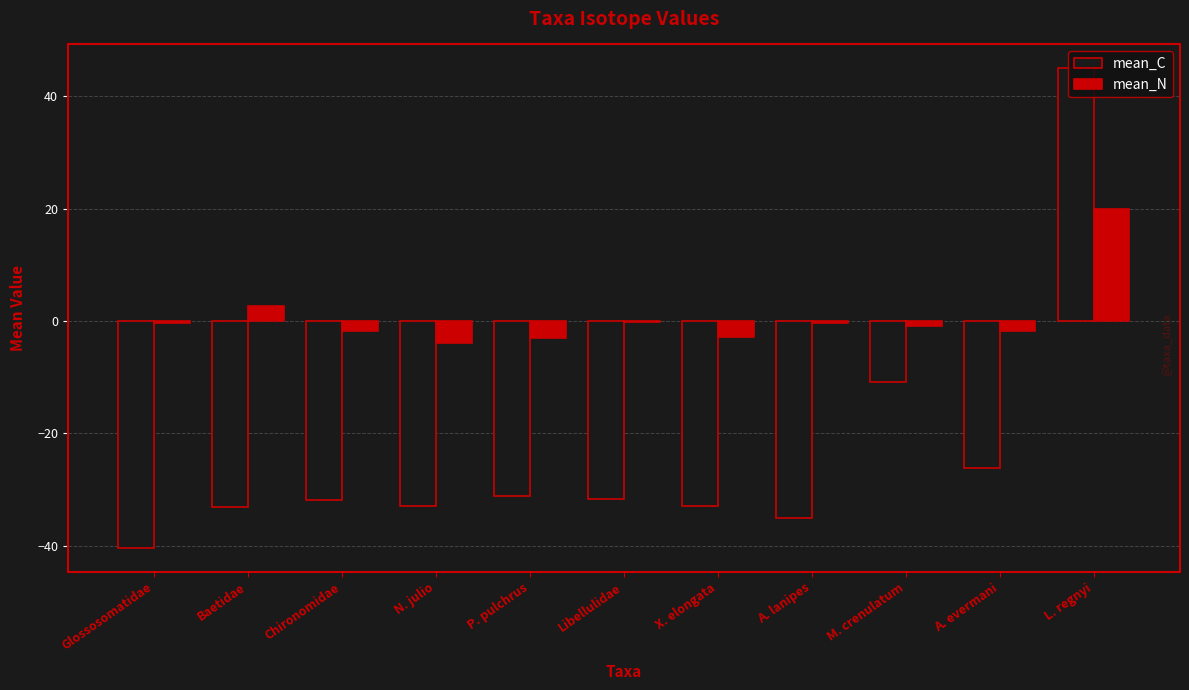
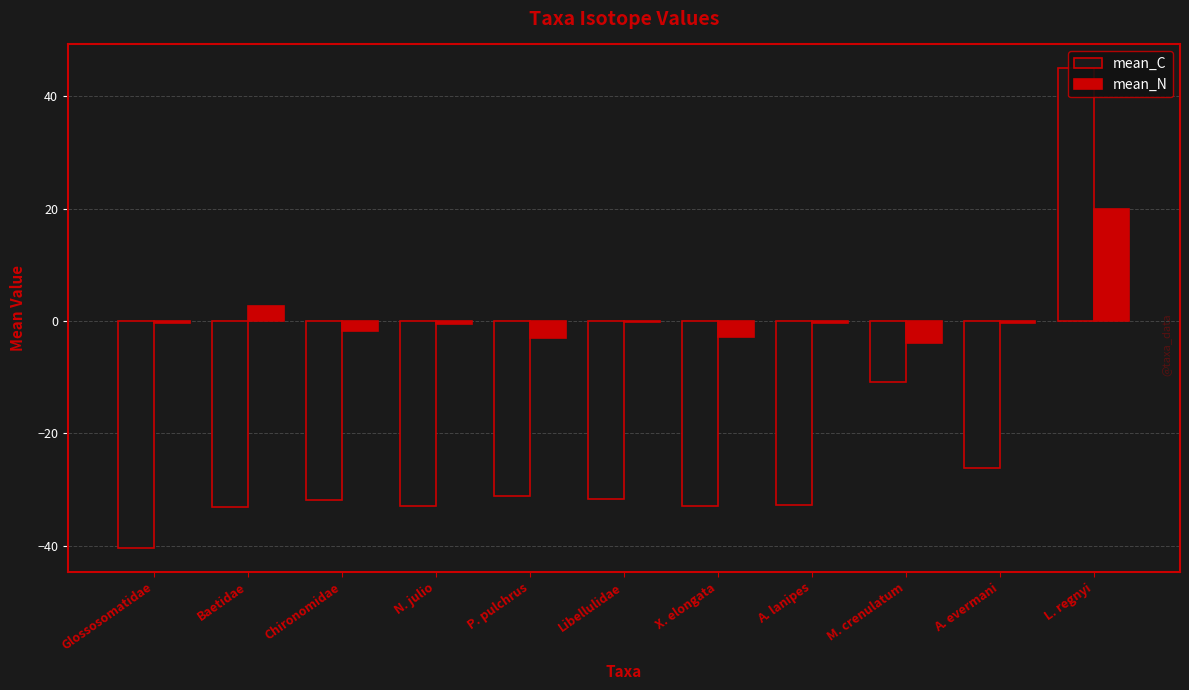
  {
    "mean_C": {
      "Glossosomatidae": -40,
      "Baetidae": -33,
      "Chironomidae": -32,
      "N. julio": -33,
      "P. pulchrus": -31,
      "Libellulidae": -32,
      "X. elongata": -33,
-     "A. lanipes": -35,
+     "A. lanipes": -33,
      "M. crenulatum": -11,
      "A. evermani": -26
    },
    "mean_N": {
      "Baetidae": 3,
      "Chironomidae": -2,
-     "N. julio": -4,
+     "N. julio": 0,
      "P. pulchrus": -3,
      "X. elongata": -3,
-     "M. crenulatum": -1,
-     "A. evermani": -2,
+     "M. crenulatum": -4,
+     "A. evermani": 0,
      "L. regnyi": 20
    }
  }
